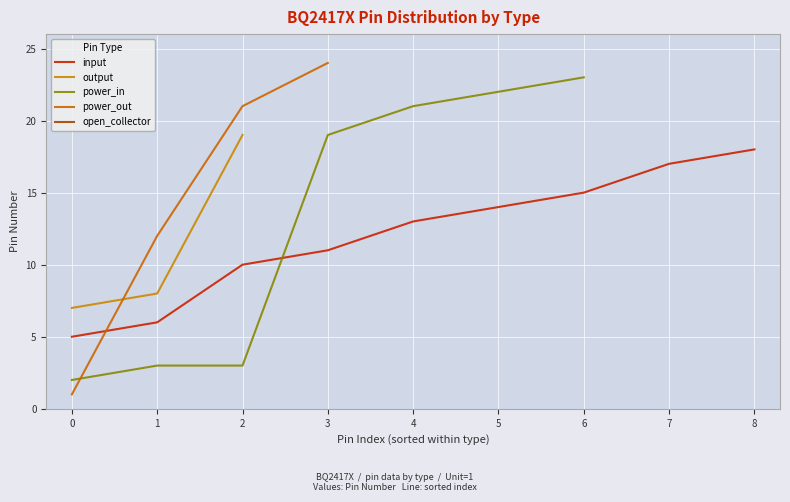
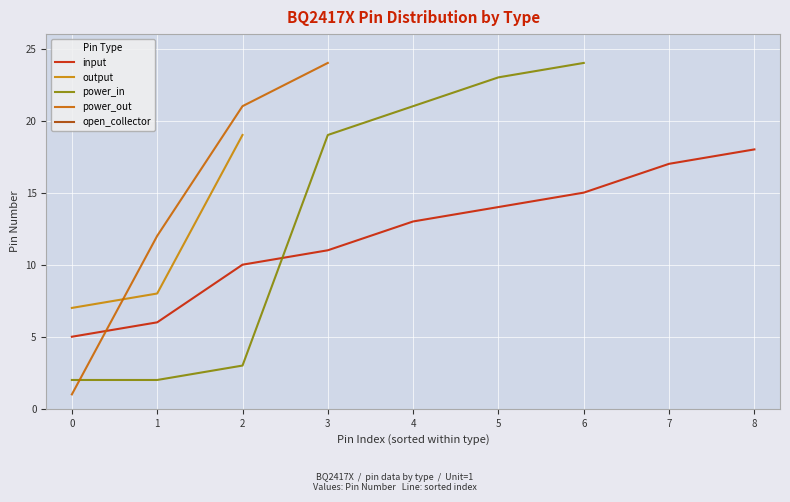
  {
    "power_in": {
      "0": 2,
-     "1": 3,
+     "1": 2,
      "2": 3,
      "3": 19,
      "4": 21,
-     "5": 22,
-     "6": 23
+     "5": 23,
+     "6": 24
    }
  }
